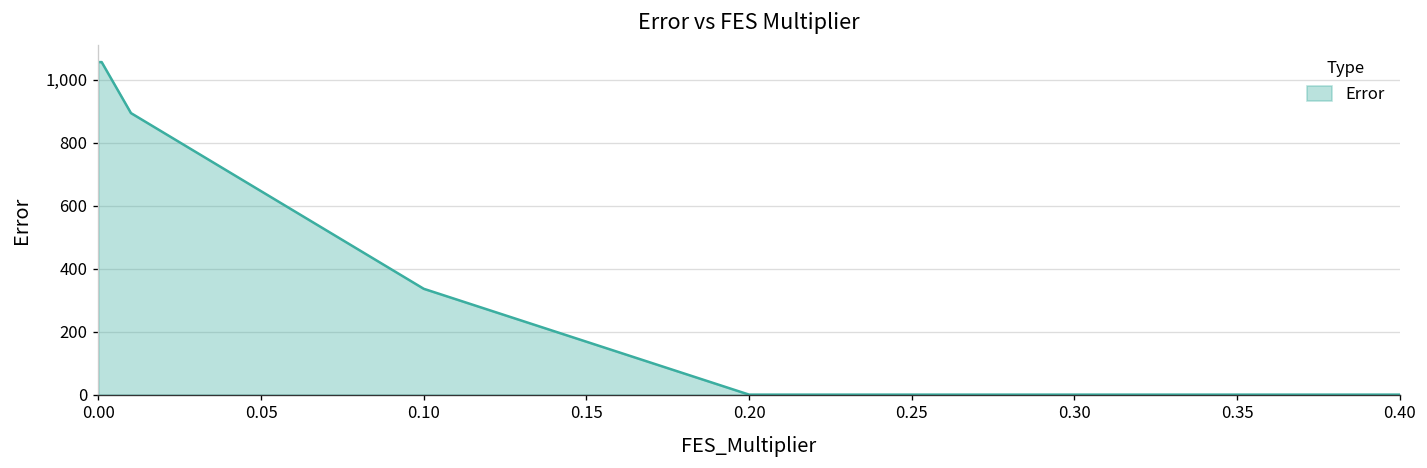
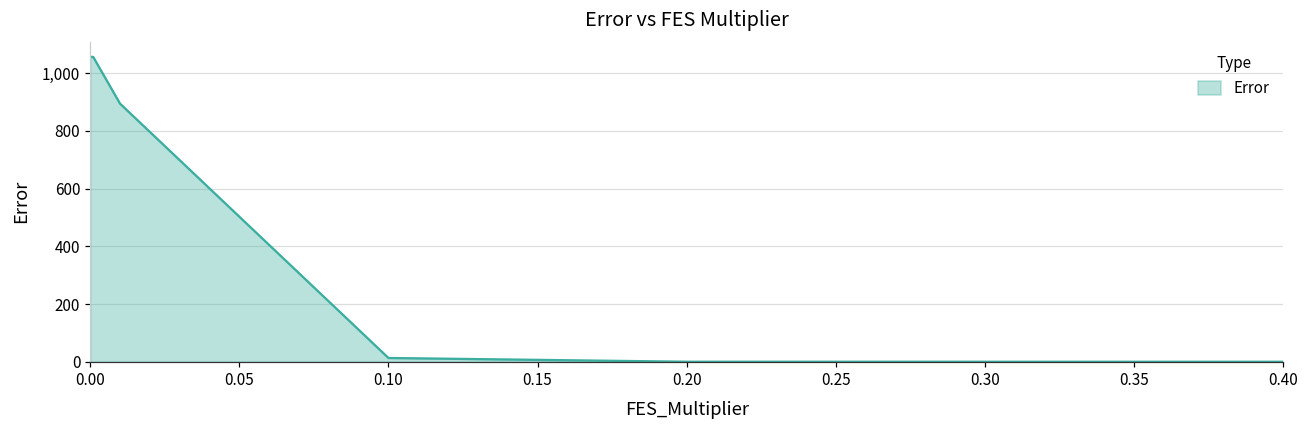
  {
    "0.00": "1,060",
-   "0.10": "340",
+   "0.10": "10",
    "0.20": "0",
    "0.30": "0",
    "0.40": "0"
  }
